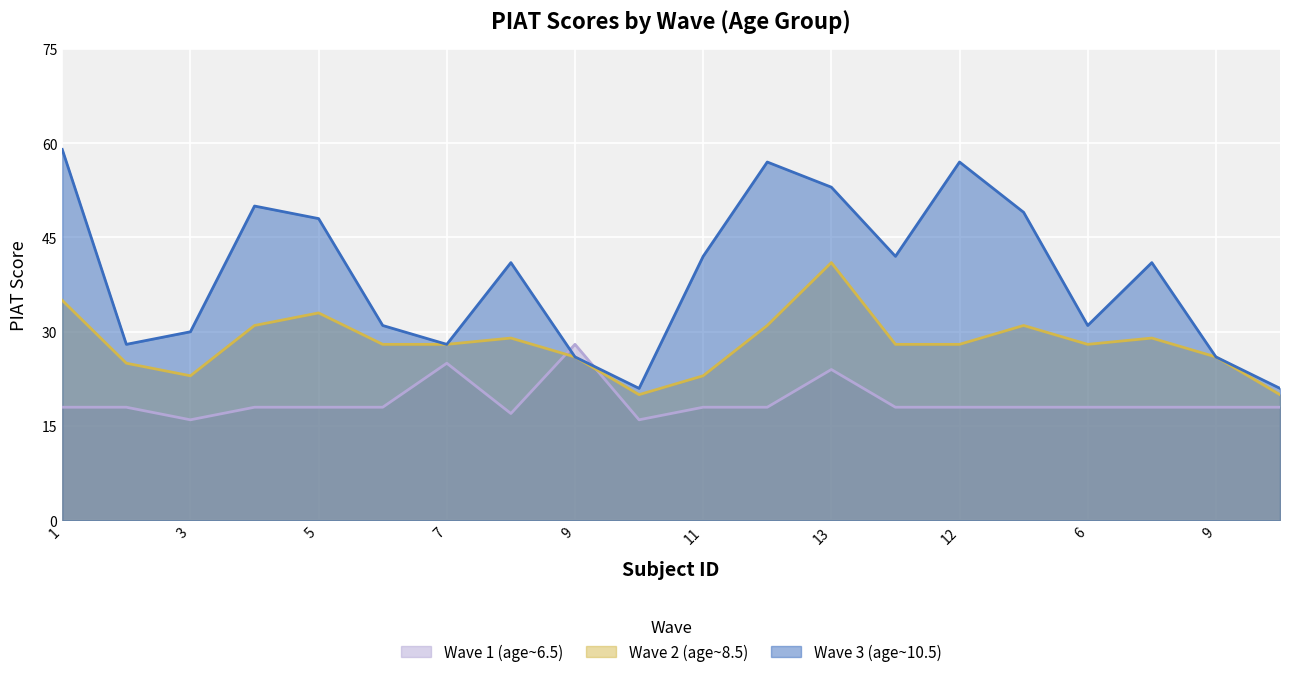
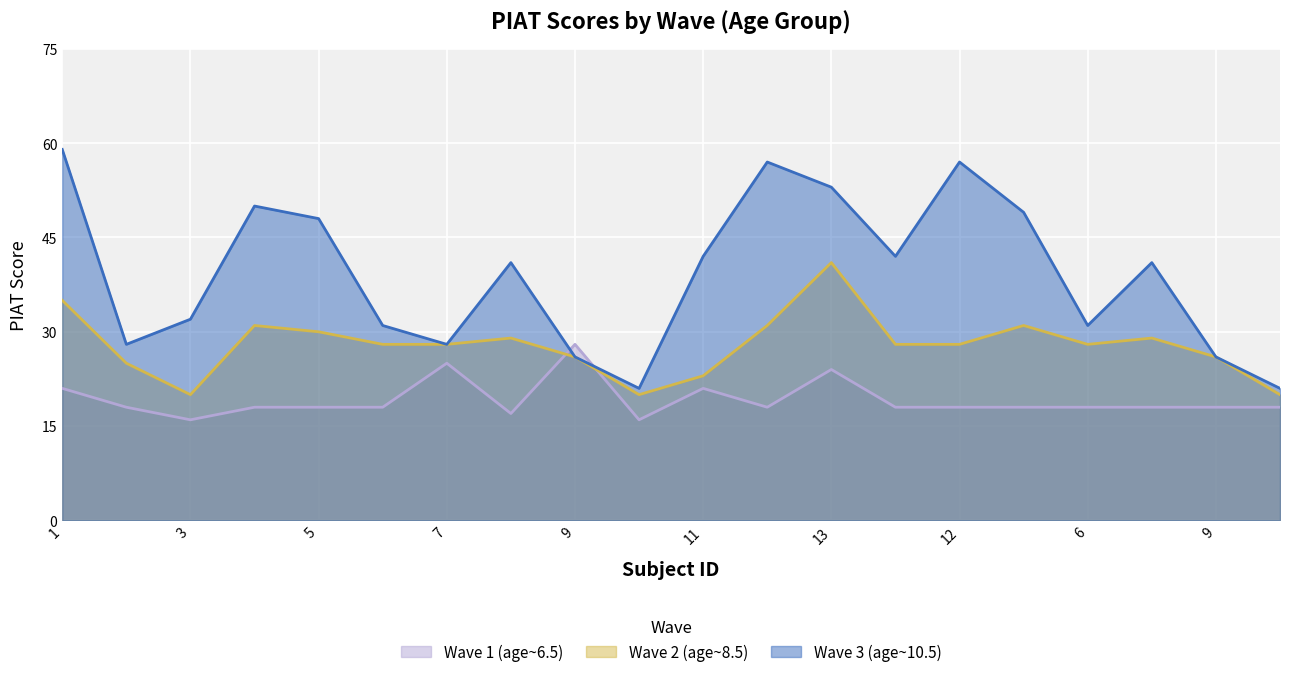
  {
    "Wave 1 (age~6.5)": {
-     "1": 18,
+     "1": 21,
      "3": 16,
      "5": 18,
      "7": 25,
-     "11": 18,
+     "11": 21,
      "13": 24
    },
    "Wave 2 (age~8.5)": {
      "1": 35,
-     "3": 23,
-     "5": 33,
+     "3": 20,
+     "5": 30,
      "11": 23,
      "13": 41
    },
    "Wave 3 (age~10.5)": {
      "1": 59,
-     "3": 30,
+     "3": 32,
      "5": 48,
      "11": 42,
      "13": 53
    }
  }
